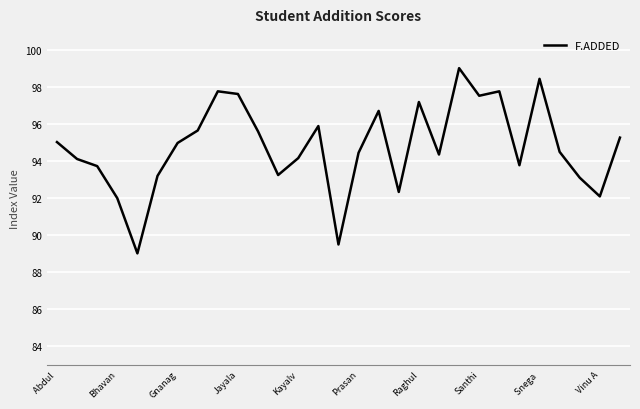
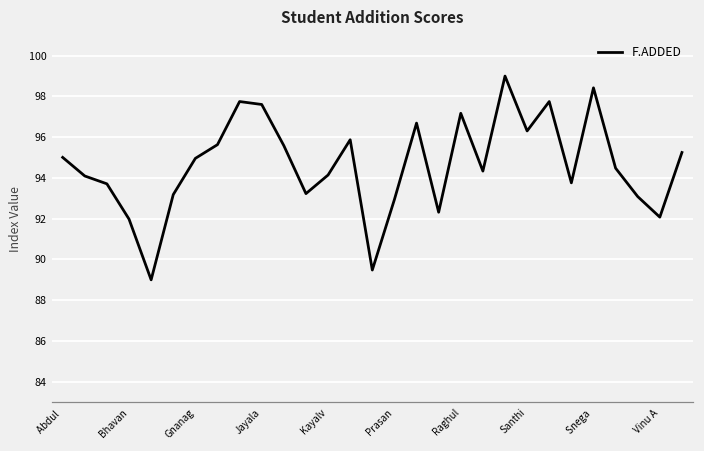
  {
    "Abdul": 95.0,
    "Bhavan": 92.0,
    "Gnanag": 95.0,
    "Jayala": 97.6,
    "Kayalv": 94.1,
-   "Prasan": 94.4,
+   "Prasan": 92.9,
    "Raghul": 97.2,
-   "Santhi": 97.5,
+   "Santhi": 96.3,
    "Snega": 98.4,
    "Vinu A": 92.1
  }
